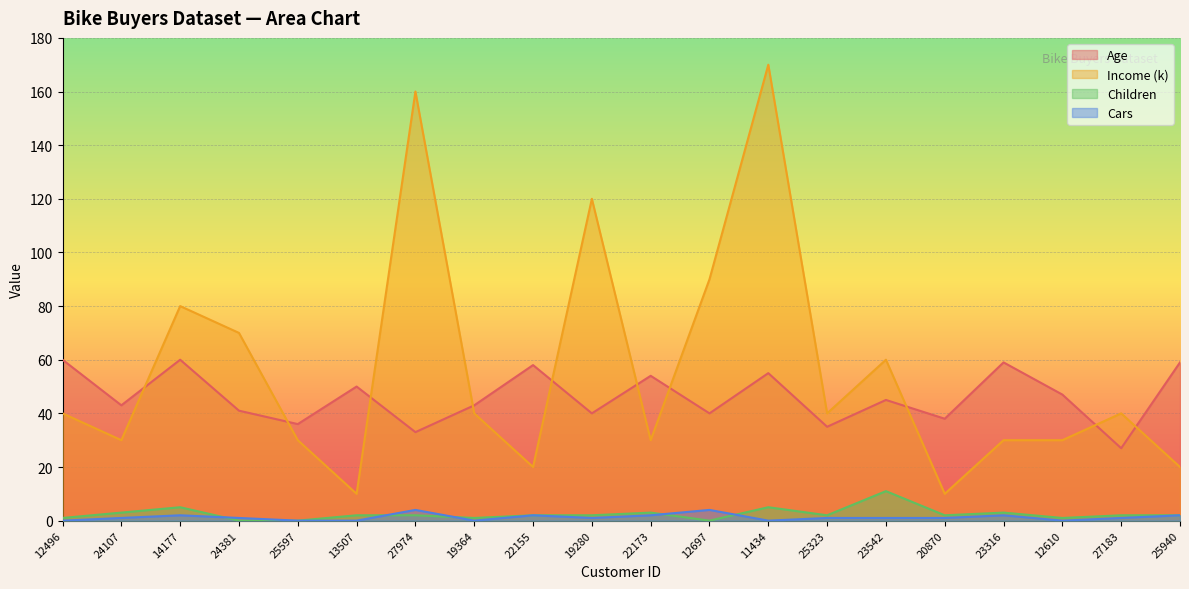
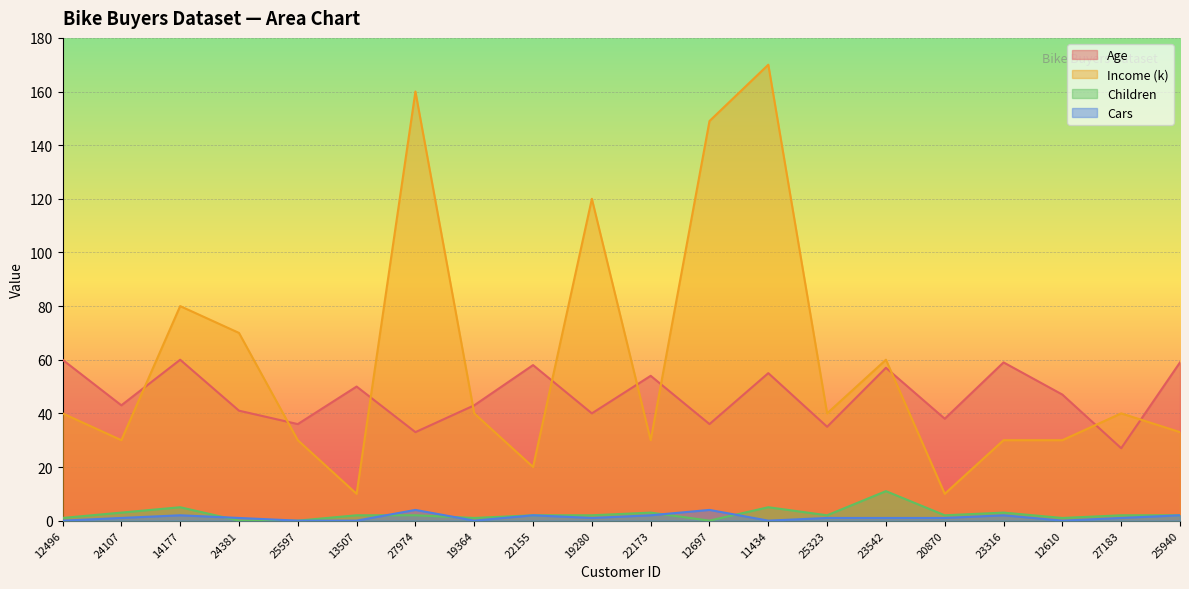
  {
    "Age": {
      "12496": 60,
      "24107": 43,
      "14177": 60,
      "24381": 41,
      "25597": 36,
      "13507": 50,
      "27974": 33,
      "19364": 43,
      "22155": 58,
      "19280": 40,
      "22173": 54,
-     "12697": 40,
+     "12697": 36,
      "11434": 55,
      "25323": 35,
-     "23542": 45,
+     "23542": 57,
      "20870": 38,
      "23316": 59,
      "12610": 47,
      "27183": 27,
      "25940": 59
    },
    "Income (k)": {
      "12496": 40,
      "24107": 30,
      "14177": 80,
      "24381": 70,
      "25597": 30,
      "13507": 10,
      "27974": 160,
      "19364": 40,
      "22155": 20,
      "19280": 120,
      "22173": 30,
-     "12697": 90,
+     "12697": 149,
      "11434": 170,
      "25323": 40,
      "23542": 60,
      "20870": 10,
      "23316": 30,
      "12610": 30,
      "27183": 40,
-     "25940": 20
+     "25940": 33
    },
    "Children": {
      "12496": 1,
      "24107": 3,
      "14177": 5,
      "24381": 0,
      "13507": 2,
      "27974": 2,
      "19364": 1,
      "19280": 2,
      "22173": 3,
      "12697": 0,
      "11434": 5,
      "25323": 2,
      "23542": 11,
      "20870": 2,
      "23316": 3,
      "12610": 1,
      "27183": 2
    },
    "Cars": {
      "12496": 0,
      "24107": 1,
      "14177": 2,
      "24381": 1,
      "13507": 0,
      "27974": 4,
      "19364": 0,
      "19280": 1,
      "22173": 2,
      "12697": 4,
      "11434": 0,
      "25323": 1,
      "23542": 1,
      "20870": 1,
      "23316": 2,
      "12610": 0,
      "27183": 1
    }
  }
